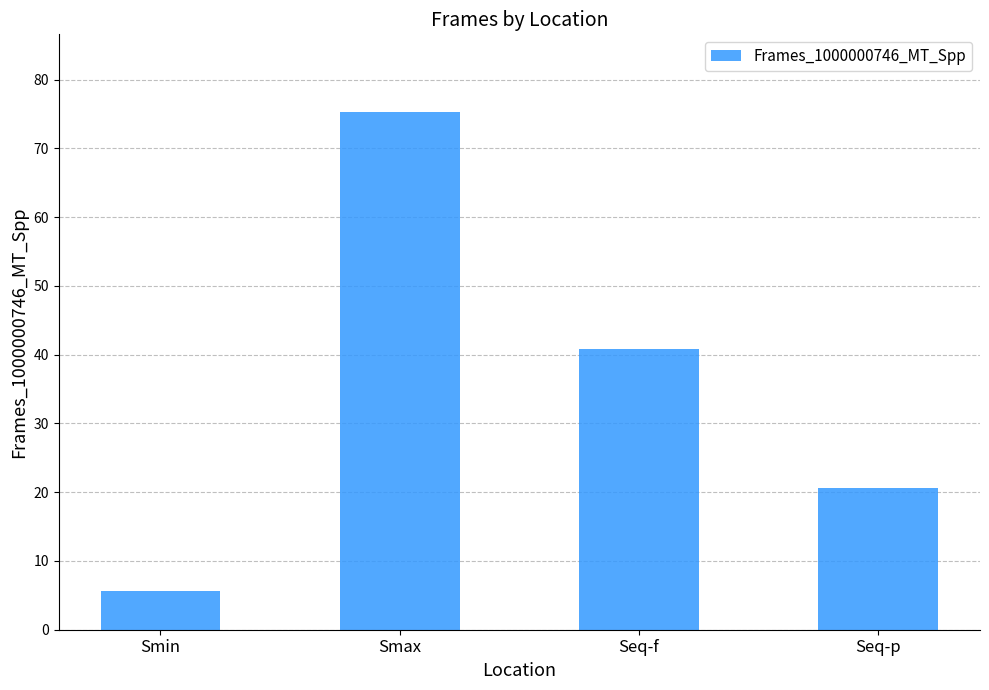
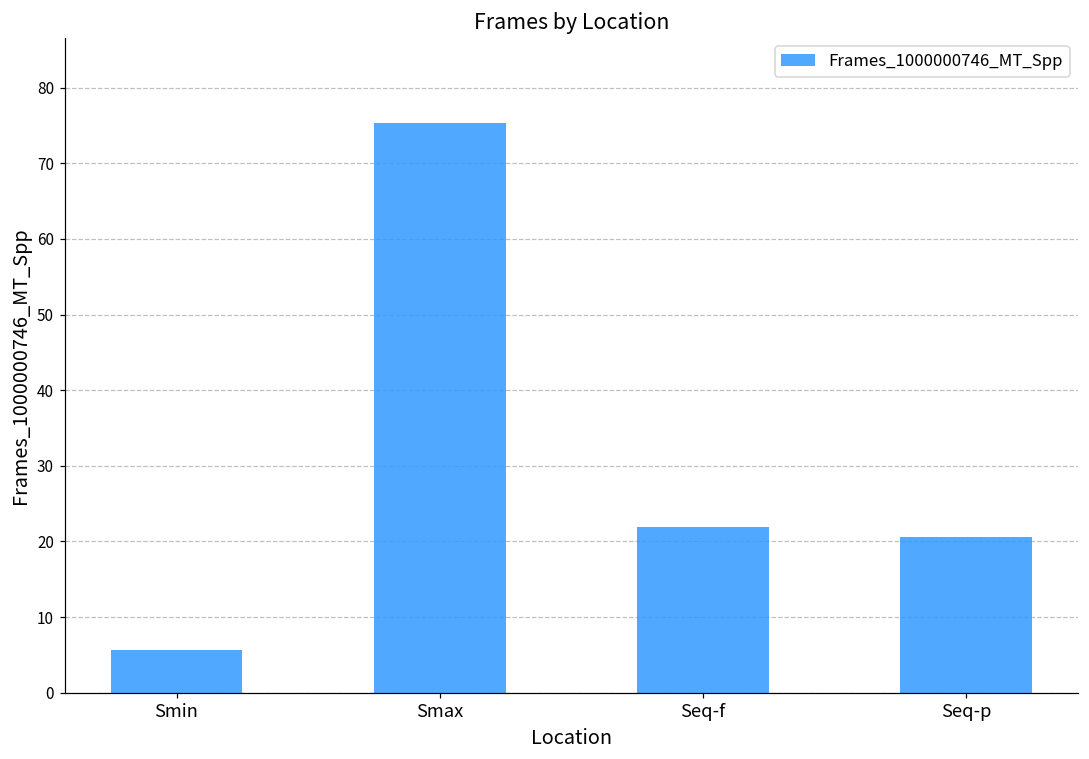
  {
    "Smin": 6,
    "Smax": 75,
-   "Seq-f": 41,
+   "Seq-f": 22,
    "Seq-p": 21
  }
